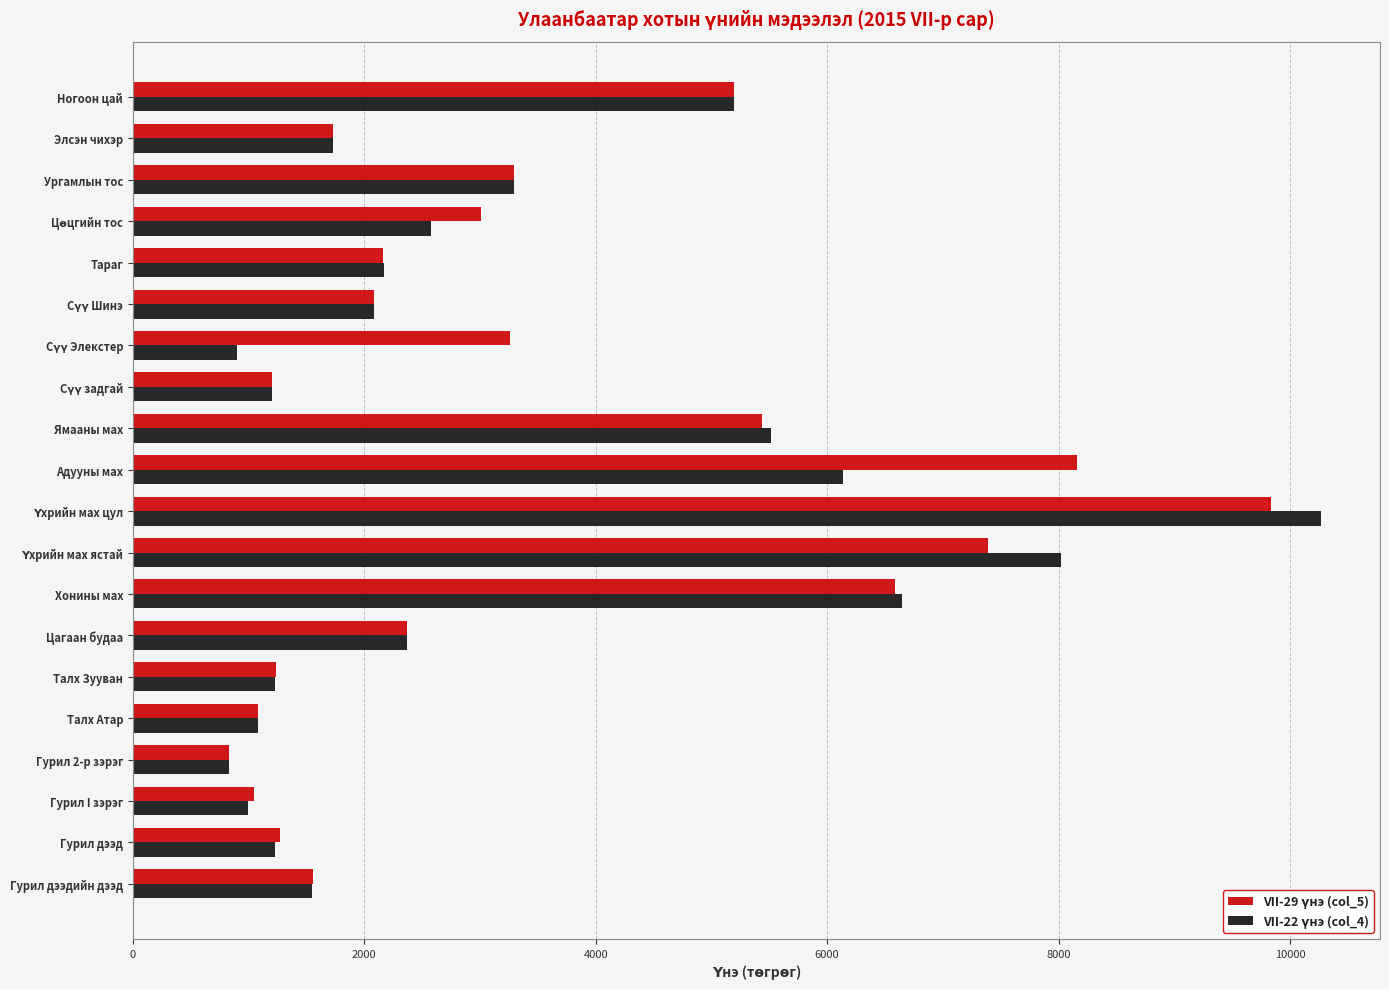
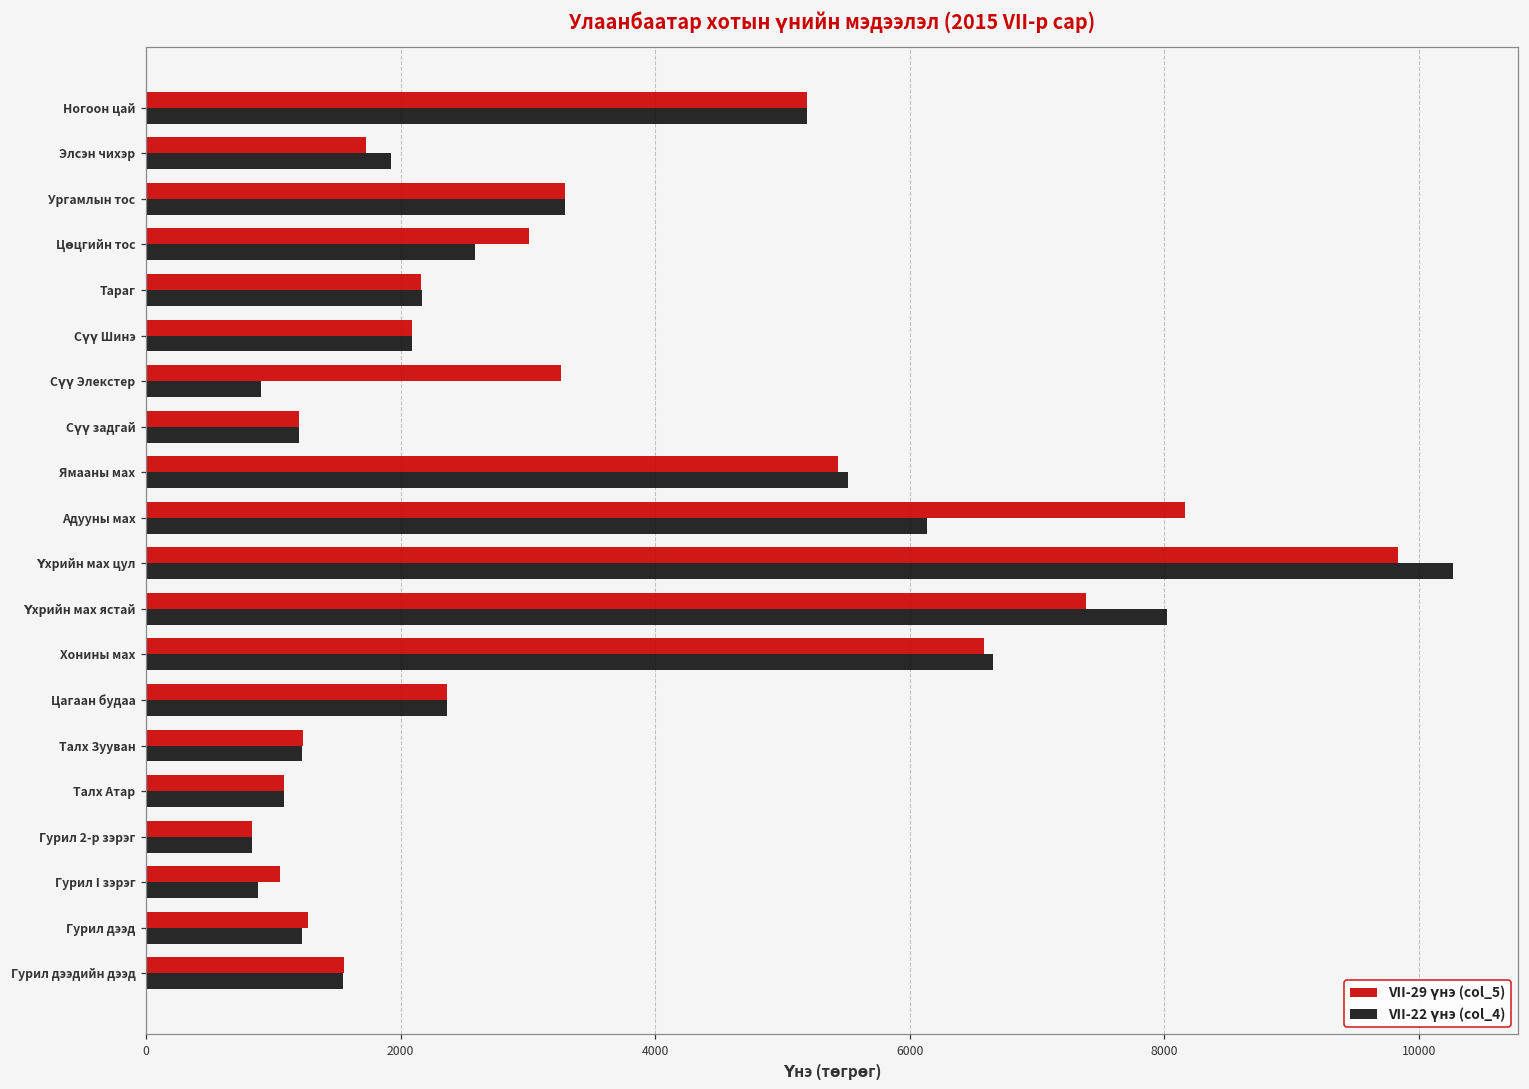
  {
    "VII-29 үнэ (col_5)": {
      "Ногоон цай": 5200,
      "Элсэн чихэр": 1730,
      "Ургамлын тос": 3290,
      "Цөцгийн тос": 3010,
      "Тараг": 2160,
      "Сүү Шинэ": 2090,
      "Сүү Элекстер": 3260,
      "Сүү задгай": 1200,
      "Ямааны мах": 5440,
      "Адууны мах": 8160,
      "Үхрийн мах цул": 9840,
      "Үхрийн мах ястай": 7390,
      "Хонины мах": 6590,
      "Цагаан будаа": 2370,
      "Талх Зууван": 1240,
      "Талх Атар": 1080,
      "Гурил 2-р зэрэг": 840,
      "Гурил I зэрэг": 1050,
      "Гурил дээд": 1280,
      "Гурил дээдийн дээд": 1560
    },
    "VII-22 үнэ (col_4)": {
      "Ногоон цай": 5200,
-     "Элсэн чихэр": 1730,
+     "Элсэн чихэр": 1920,
      "Ургамлын тос": 3290,
      "Цөцгийн тос": 2580,
      "Тараг": 2170,
      "Сүү Шинэ": 2090,
      "Сүү Элекстер": 900,
      "Сүү задгай": 1200,
      "Ямааны мах": 5520,
      "Адууны мах": 6140,
      "Үхрийн мах цул": 10270,
      "Үхрийн мах ястай": 8020,
      "Хонины мах": 6650,
      "Цагаан будаа": 2370,
      "Талх Зууван": 1230,
      "Талх Атар": 1080,
      "Гурил 2-р зэрэг": 830,
-     "Гурил I зэрэг": 1000,
+     "Гурил I зэрэг": 880,
      "Гурил дээд": 1230,
      "Гурил дээдийн дээд": 1550
    }
  }
